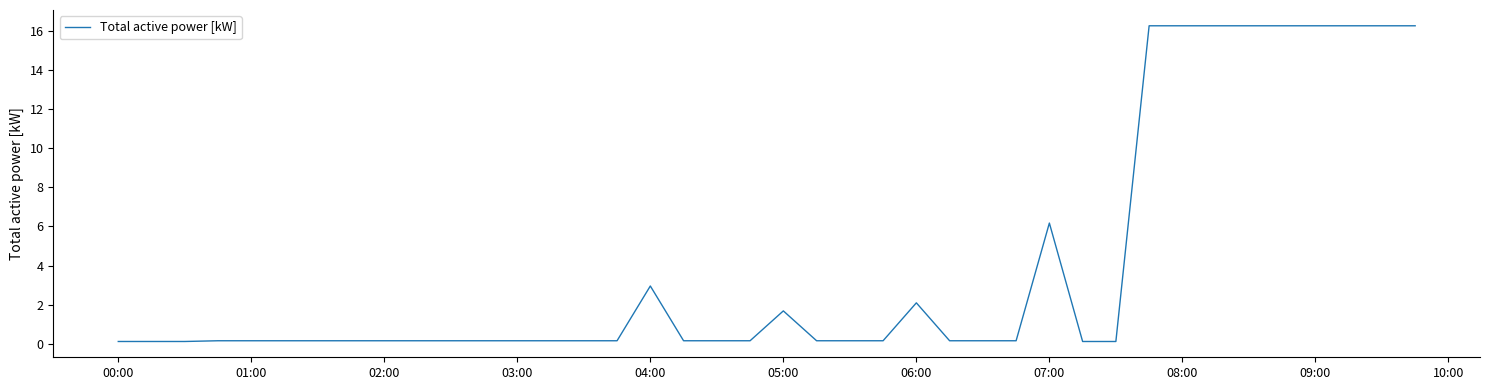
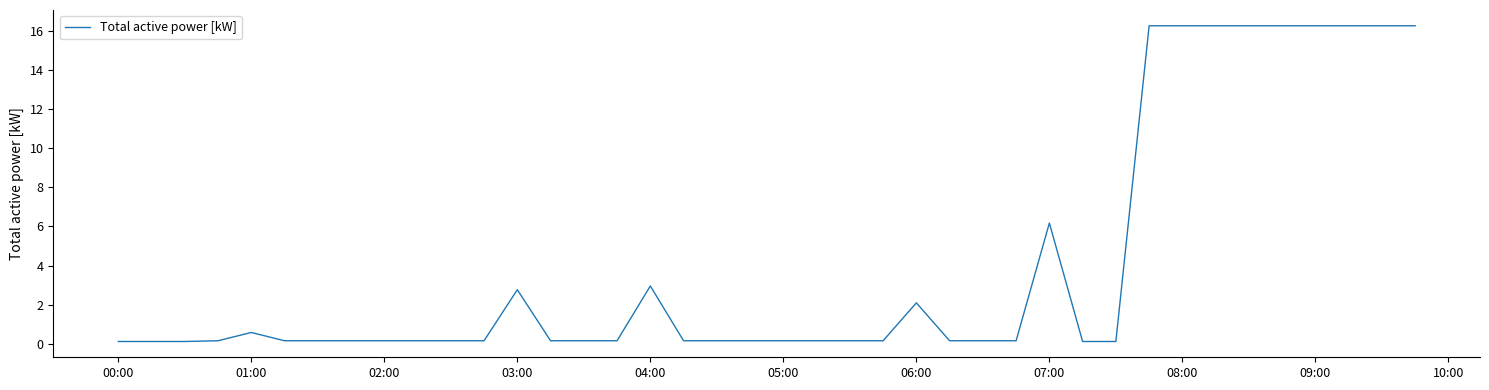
  {
    "00:00": 0.1,
-   "01:00": 0.2,
+   "01:00": 0.6,
    "02:00": 0.2,
-   "03:00": 0.2,
+   "03:00": 2.8,
    "04:00": 3.0,
-   "05:00": 1.7,
+   "05:00": 0.2,
    "06:00": 2.1,
    "07:00": 6.2,
    "08:00": 16.3,
    "09:00": 16.3
  }
